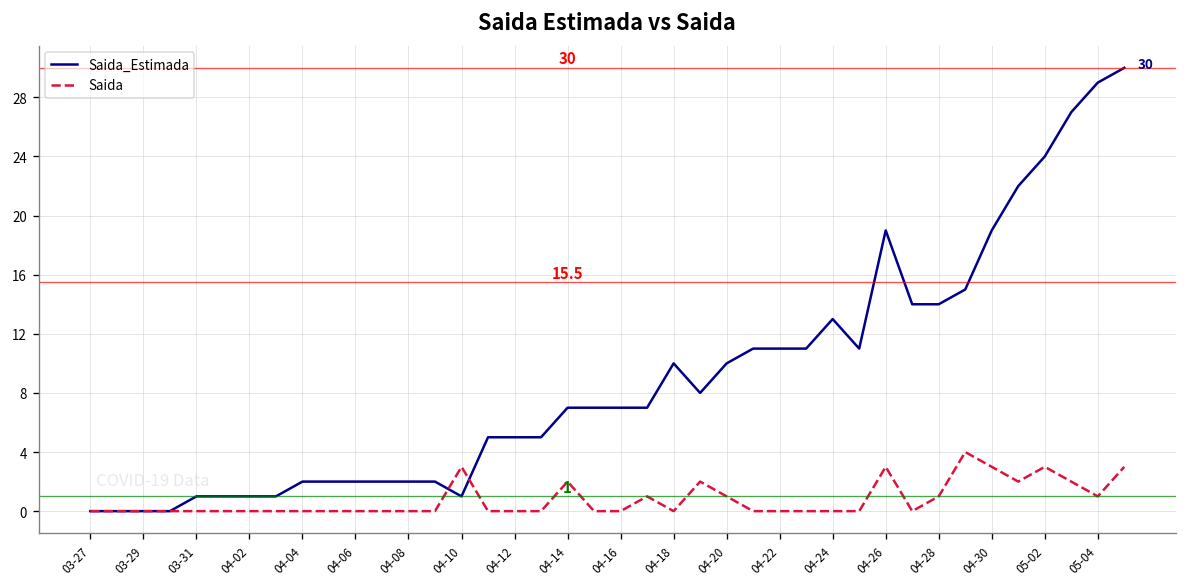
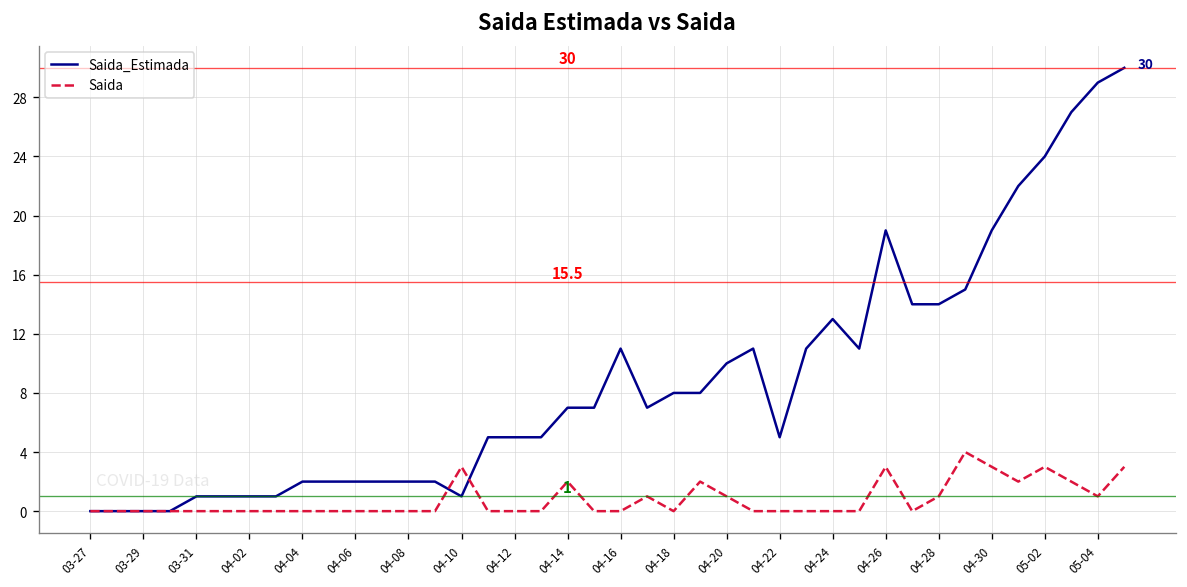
  {
    "Saida_Estimada": {
      "03-31": 1,
      "04-02": 1,
      "04-04": 2,
      "04-06": 2,
      "04-08": 2,
      "04-10": 1,
      "04-12": 5,
      "04-14": 7,
-     "04-16": 7,
-     "04-18": 10,
+     "04-16": 11,
+     "04-18": 8,
      "04-20": 10,
-     "04-22": 11,
+     "04-22": 5,
      "04-24": 13,
      "04-26": 19,
      "04-28": 14,
      "04-30": 19,
      "05-02": 24,
      "05-04": 29
    },
    "Saida": {
      "03-31": 0,
      "04-02": 0,
      "04-04": 0,
      "04-06": 0,
      "04-08": 0,
      "04-10": 3,
      "04-12": 0,
      "04-16": 0,
      "04-18": 0,
      "04-20": 1,
      "04-22": 0,
      "04-24": 0,
      "04-26": 3,
      "04-28": 1,
      "04-30": 3,
      "05-02": 3,
      "05-04": 1
    }
  }
